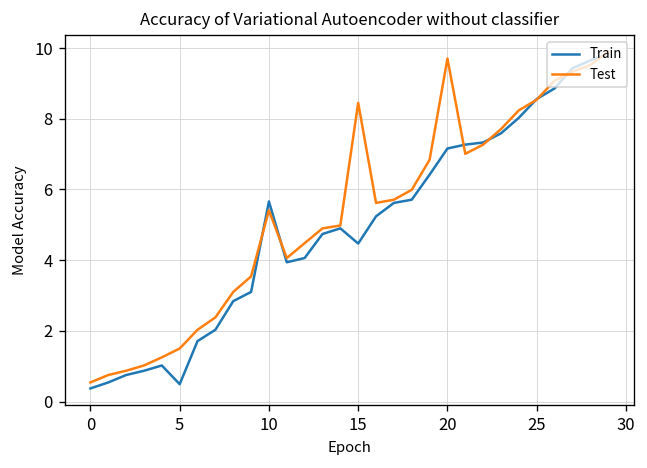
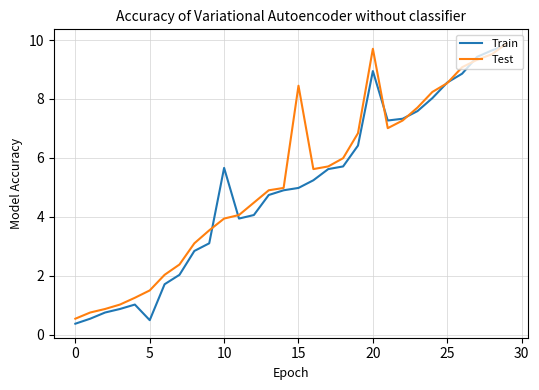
  {
    "Train": {
      "0": 0.4,
      "5": 0.5,
      "10": 5.7,
-     "15": 4.5,
-     "20": 7.2
+     "15": 5.0,
+     "20": 8.9
    },
    "Test": {
      "0": 0.5,
      "5": 1.5,
-     "10": 5.4,
+     "10": 3.9,
      "15": 8.5,
      "20": 9.7
    }
  }
